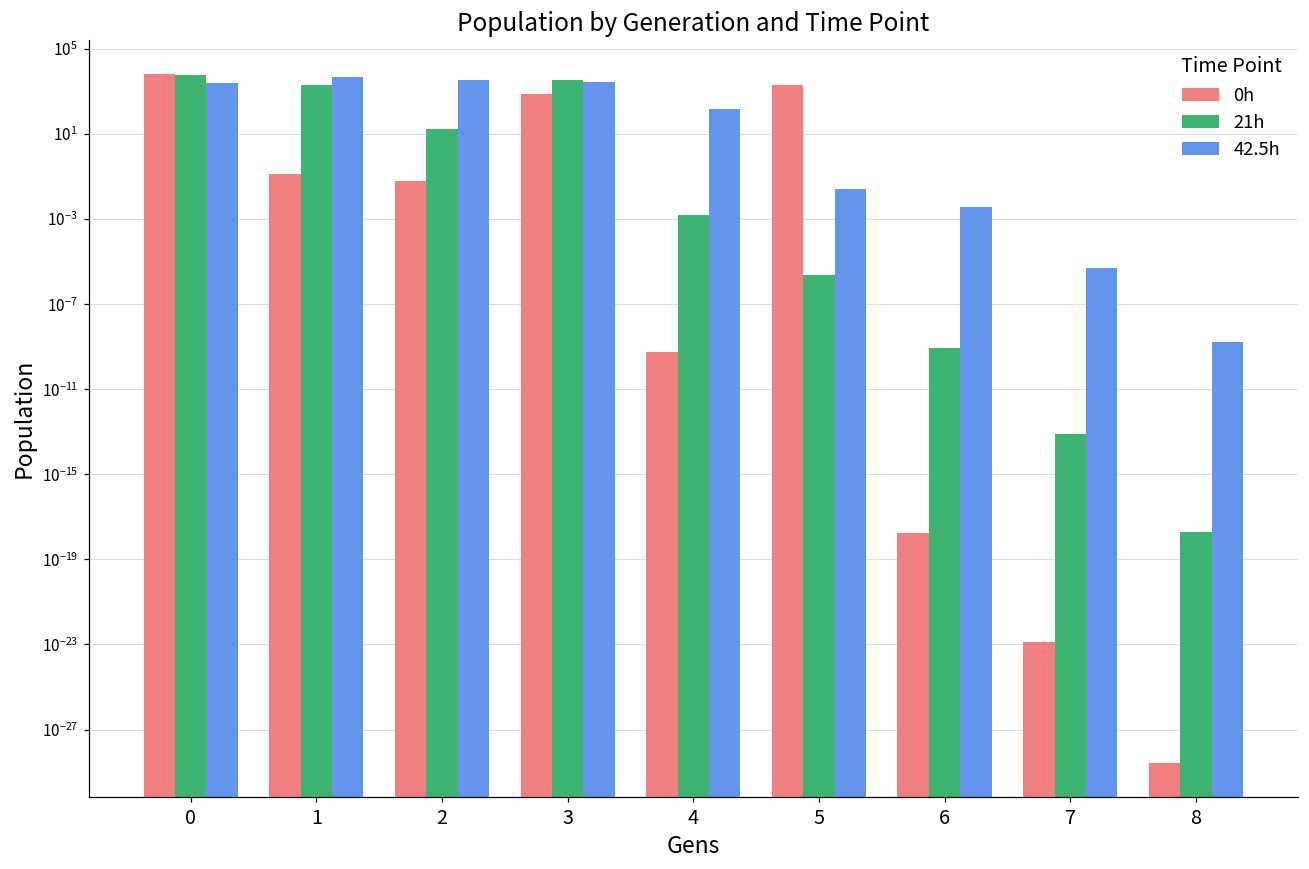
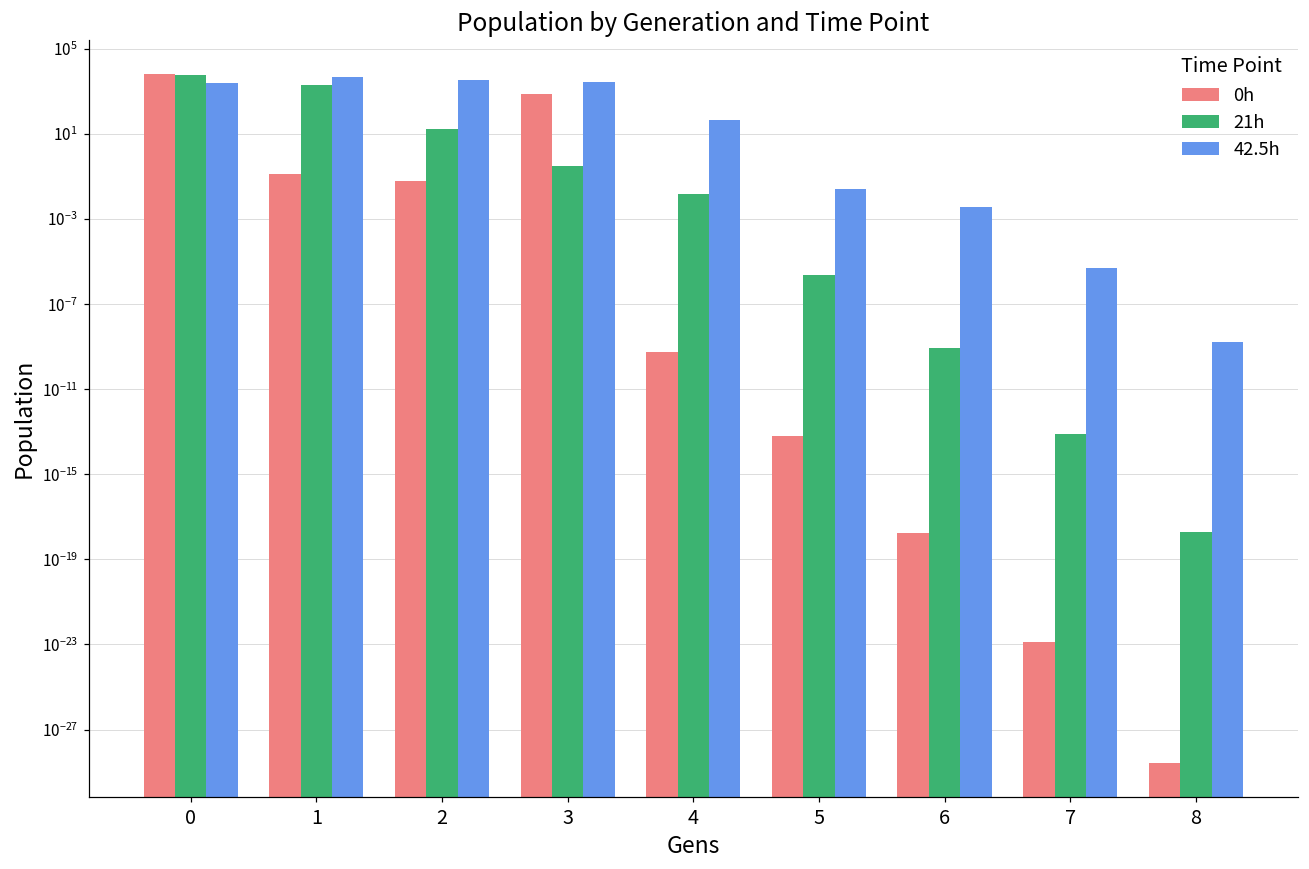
  {
    "0h": {
      "0": 6000,
      "1": 0.1,
      "2": 0.06,
      "3": 800,
      "4": 0.0000000005,
-     "5": 2000,
+     "5": 0,
      "6": 0.000000000000,
      "7": 0.000000000000,
      "8": 0.000000000000
    },
    "21h": {
      "0": 6000,
      "1": 2000,
      "2": 20,
-     "3": 4000,
-     "4": 0.002,
+     "3": 0.3,
+     "4": 0.02,
      "5": 0.000002,
      "6": 0.0000000008,
      "7": 0.000000000000,
      "8": 0.000000000000
    },
    "42.5h": {
      "0": 3000,
      "1": 5000,
      "2": 4000,
      "3": 3000,
-     "4": 100,
+     "4": 50,
      "5": 0.03,
      "6": 0.004,
      "7": 0.000005,
      "8": 0.000000002
    }
  }
